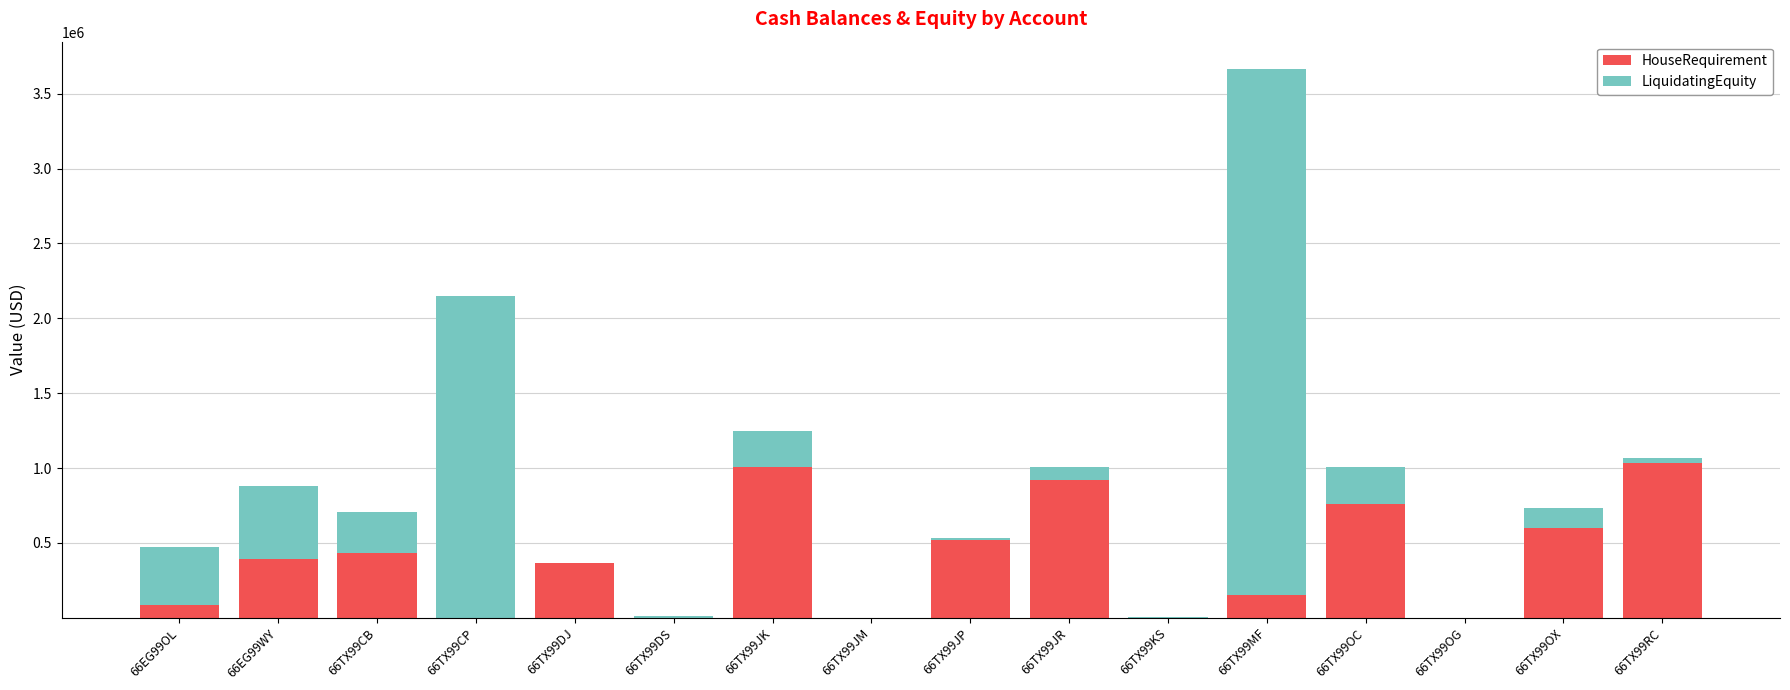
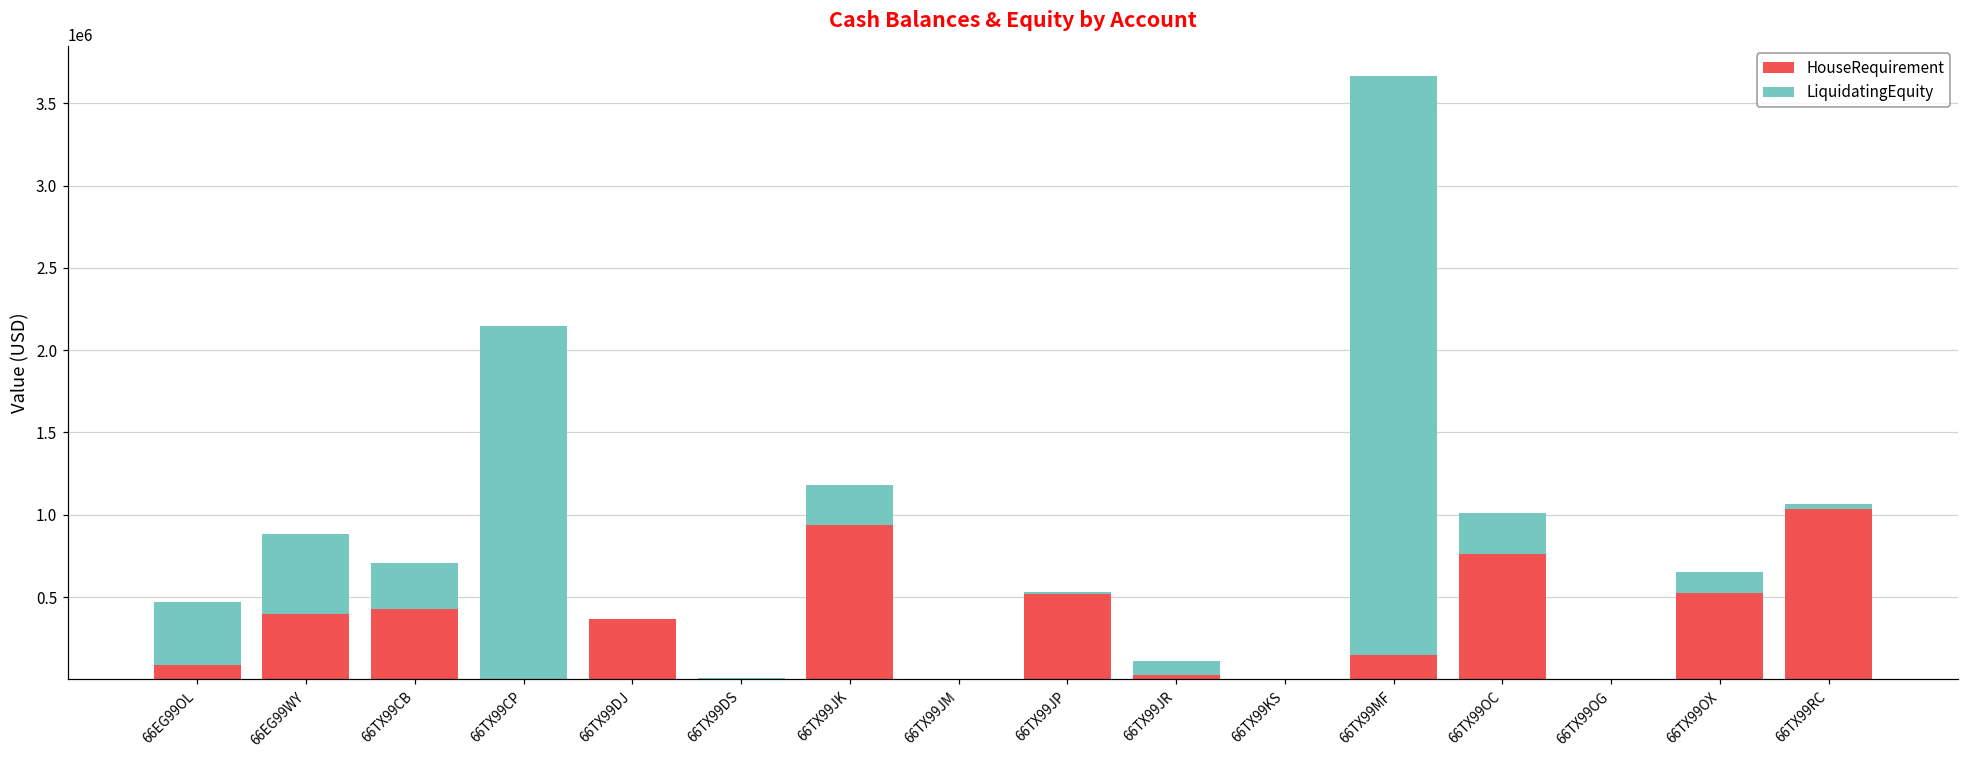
  {
    "HouseRequirement": {
      "66EG99OL": 90000,
      "66EG99WY": 400000,
      "66TX99CB": 430000,
      "66TX99CP": 0,
      "66TX99DJ": 360000,
-     "66TX99JK": 1010000,
+     "66TX99JK": 940000,
      "66TX99JM": 0,
      "66TX99JP": 520000,
-     "66TX99JR": 920000,
+     "66TX99JR": 30000,
      "66TX99KS": 0,
      "66TX99MF": 150000,
      "66TX99OC": 760000,
      "66TX99OG": 0,
-     "66TX99OX": 600000,
+     "66TX99OX": 520000,
      "66TX99RC": 1040000
    },
    "LiquidatingEquity": {
      "66EG99OL": 390000,
      "66EG99WY": 490000,
      "66TX99CB": 280000,
      "66TX99CP": 2150000,
      "66TX99JK": 240000,
      "66TX99JM": 0,
      "66TX99JR": 90000,
      "66TX99MF": 3520000,
      "66TX99OC": 250000,
      "66TX99OG": 0,
      "66TX99OX": 130000,
      "66TX99RC": 30000
    }
  }
